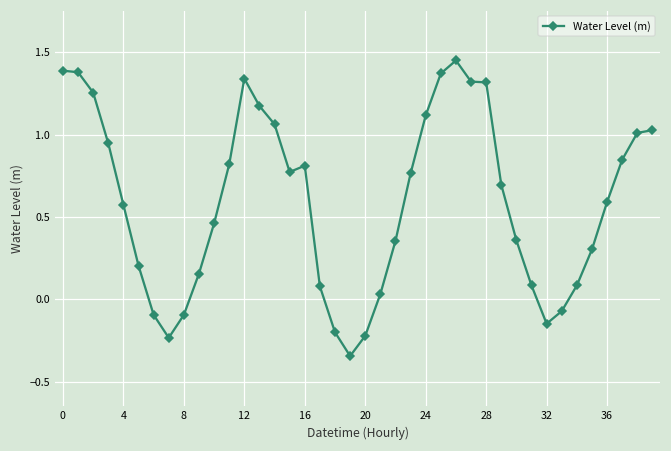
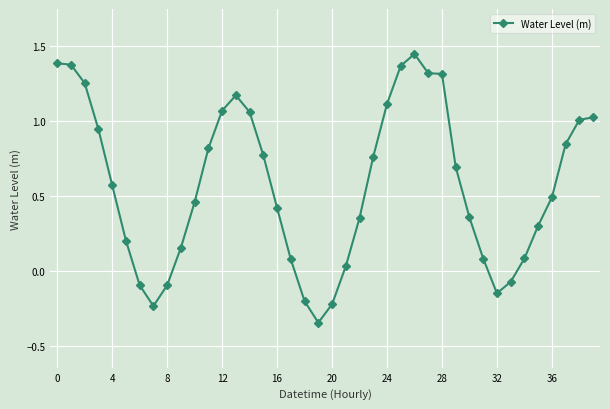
  {
    "0": 1.39,
    "4": 0.57,
    "8": -0.09,
-   "12": 1.34,
-   "16": 0.81,
+   "12": 1.07,
+   "16": 0.42,
    "20": -0.22,
    "24": 1.12,
    "28": 1.32,
    "32": -0.15,
-   "36": 0.59
+   "36": 0.49
  }
